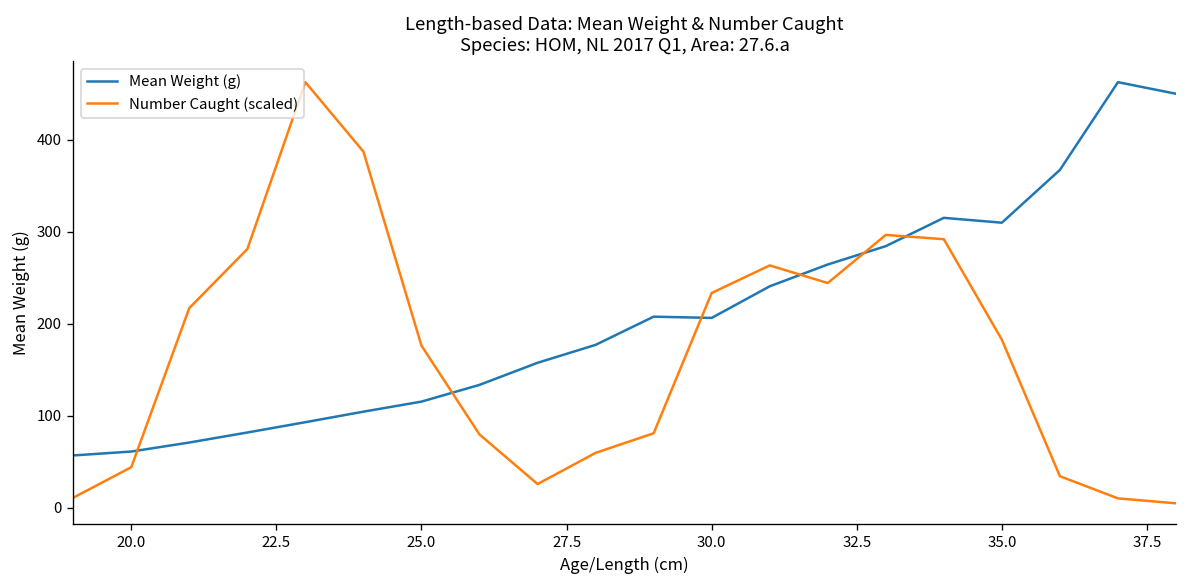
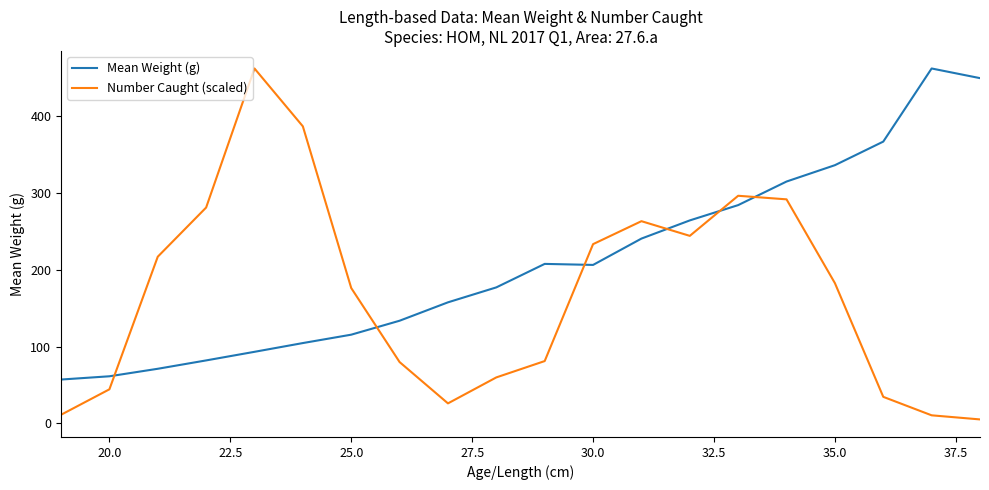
  {
    "Mean Weight (g)": {
      "20.0": 60,
      "25.0": 120,
      "30.0": 210,
-     "35.0": 310
+     "35.0": 340
    },
    "Number Caught (scaled)": {
      "20.0": 40,
      "25.0": 180,
      "30.0": 230,
      "35.0": 180
    }
  }
